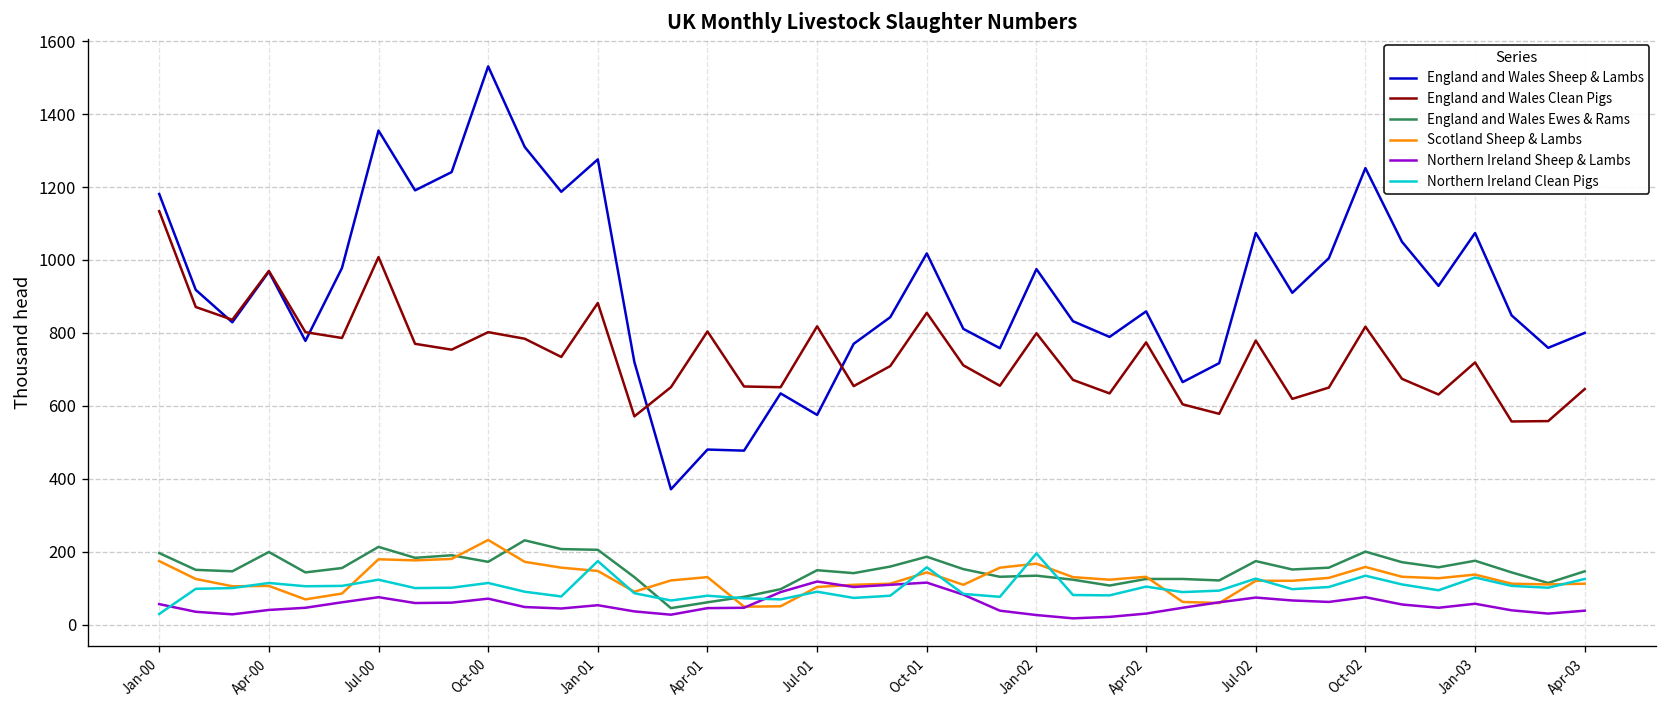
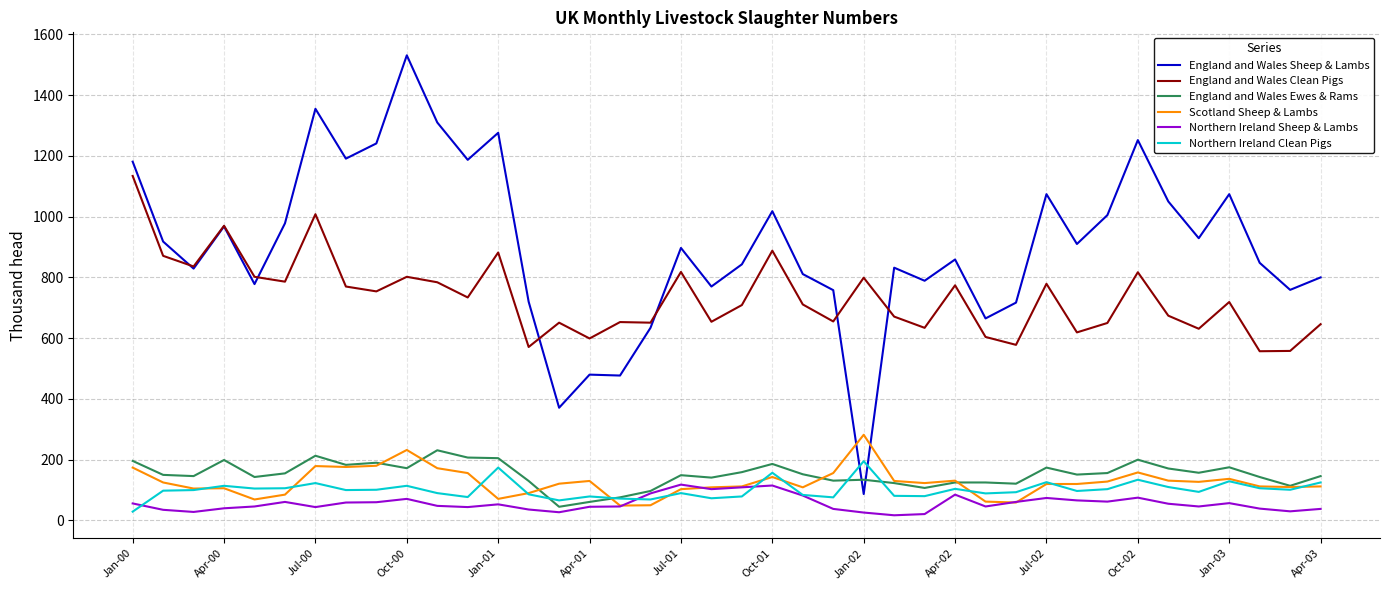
  {
    "England and Wales Sheep & Lambs": {
      "Jan-00": 1180,
      "Jul-00": 1360,
      "Oct-00": 1530,
      "Jan-01": 1280,
      "Apr-01": 480,
-     "Jul-01": 580,
+     "Jul-01": 900,
      "Oct-01": 1020,
-     "Jan-02": 980,
+     "Jan-02": 90,
      "Apr-02": 860,
      "Jul-02": 1070,
      "Oct-02": 1250,
      "Jan-03": 1070,
      "Apr-03": 800
    },
    "England and Wales Clean Pigs": {
      "Jan-00": 1130,
      "Jul-00": 1010,
      "Oct-00": 800,
      "Jan-01": 880,
-     "Apr-01": 800,
+     "Apr-01": 600,
      "Jul-01": 820,
-     "Oct-01": 860,
+     "Oct-01": 890,
      "Jan-02": 800,
      "Apr-02": 770,
      "Jul-02": 780,
      "Oct-02": 820,
      "Jan-03": 720,
      "Apr-03": 650
    },
    "England and Wales Ewes & Rams": {
      "Jan-00": 200,
      "Apr-00": 200,
      "Jul-00": 210,
      "Oct-00": 170,
      "Jan-01": 210,
      "Apr-01": 60,
      "Jul-01": 150,
      "Oct-01": 190,
      "Jan-02": 130,
      "Jul-02": 170,
      "Oct-02": 200,
      "Jan-03": 180,
      "Apr-03": 150
    },
    "Scotland Sheep & Lambs": {
      "Jan-00": 170,
      "Jul-00": 180,
      "Oct-00": 230,
-     "Jan-01": 150,
+     "Jan-01": 70,
      "Apr-01": 130,
      "Jul-01": 100,
      "Oct-01": 140,
-     "Jan-02": 170,
+     "Jan-02": 280,
      "Oct-02": 160,
      "Apr-03": 110
    },
    "Northern Ireland Sheep & Lambs": {
      "Jan-00": 60,
      "Apr-00": 40,
-     "Jul-00": 80,
+     "Jul-00": 40,
      "Oct-00": 70,
      "Jan-01": 50,
      "Apr-01": 50,
      "Jul-01": 120,
      "Oct-01": 120,
      "Jan-02": 30,
-     "Apr-02": 30,
+     "Apr-02": 90,
      "Jul-02": 70,
      "Oct-02": 80,
      "Jan-03": 60,
      "Apr-03": 40
    },
    "Northern Ireland Clean Pigs": {
      "Jan-00": 30,
      "Jul-00": 120,
      "Oct-00": 110,
      "Jan-01": 170,
      "Apr-01": 80,
      "Jul-01": 90,
      "Oct-01": 160,
      "Jan-02": 200,
      "Apr-02": 100,
      "Oct-02": 130,
      "Apr-03": 130
    }
  }
